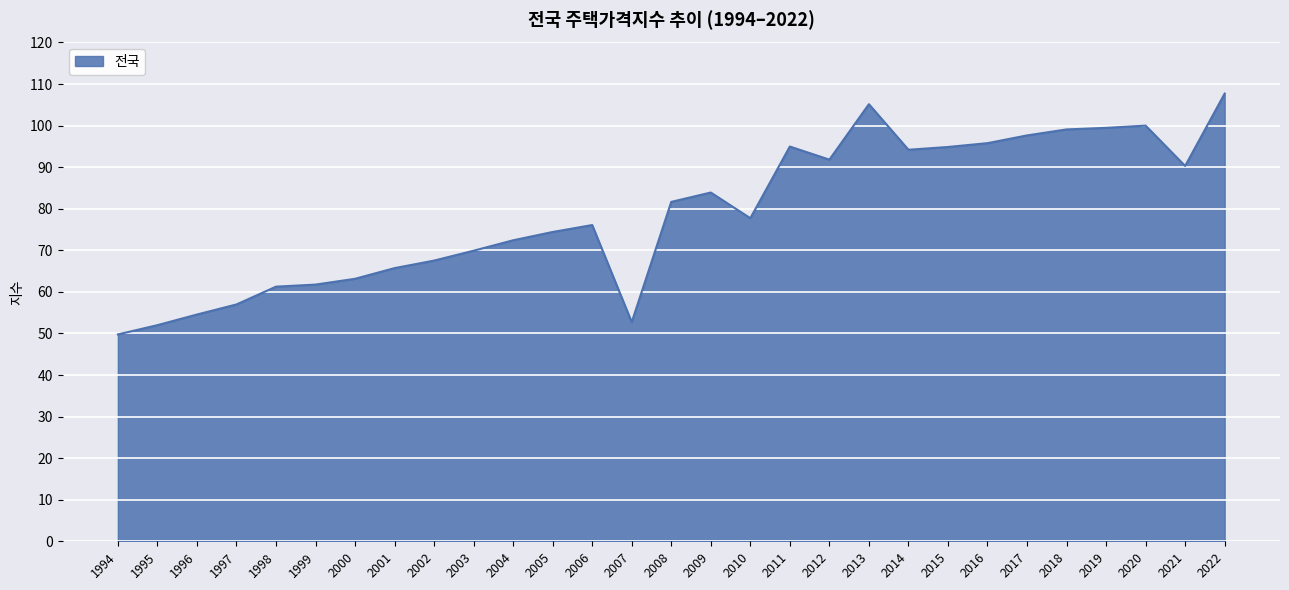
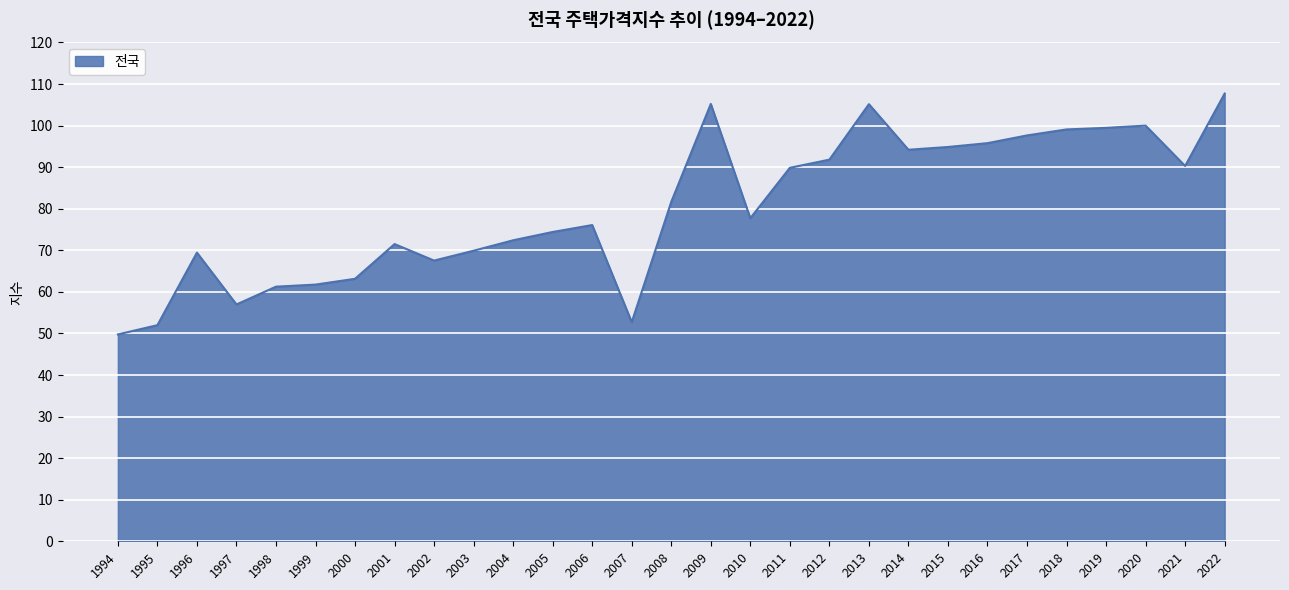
  {
    "1994": 50,
    "1995": 52,
-   "1996": 55,
+   "1996": 69,
    "1997": 57,
    "1998": 61,
    "1999": 62,
    "2000": 63,
-   "2001": 66,
+   "2001": 72,
    "2002": 68,
    "2003": 70,
    "2004": 72,
    "2005": 74,
    "2006": 76,
    "2007": 53,
    "2008": 82,
-   "2009": 84,
+   "2009": 105,
    "2010": 78,
-   "2011": 95,
+   "2011": 90,
    "2012": 92,
    "2013": 105,
    "2014": 94,
    "2015": 95,
    "2016": 96,
    "2017": 98,
    "2018": 99,
    "2019": 99,
    "2020": 100,
    "2021": 90,
    "2022": 108
  }
